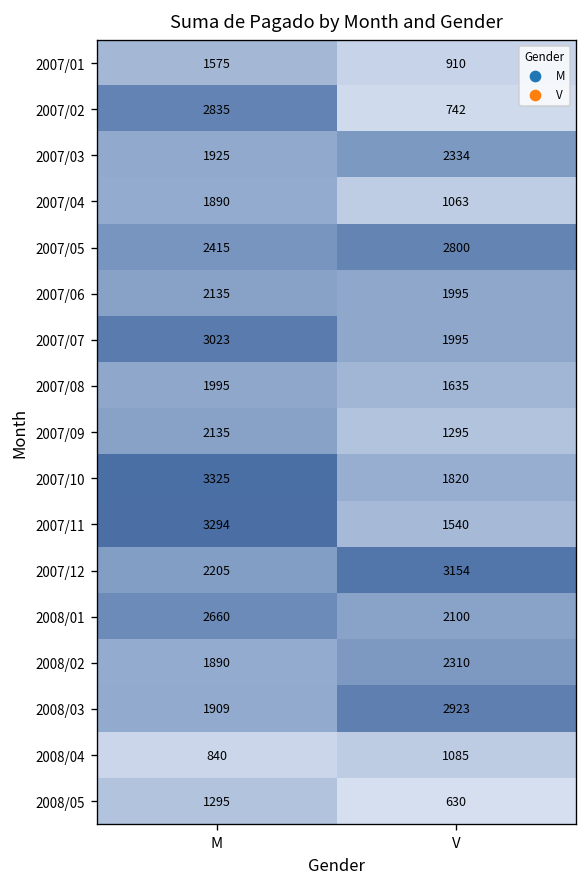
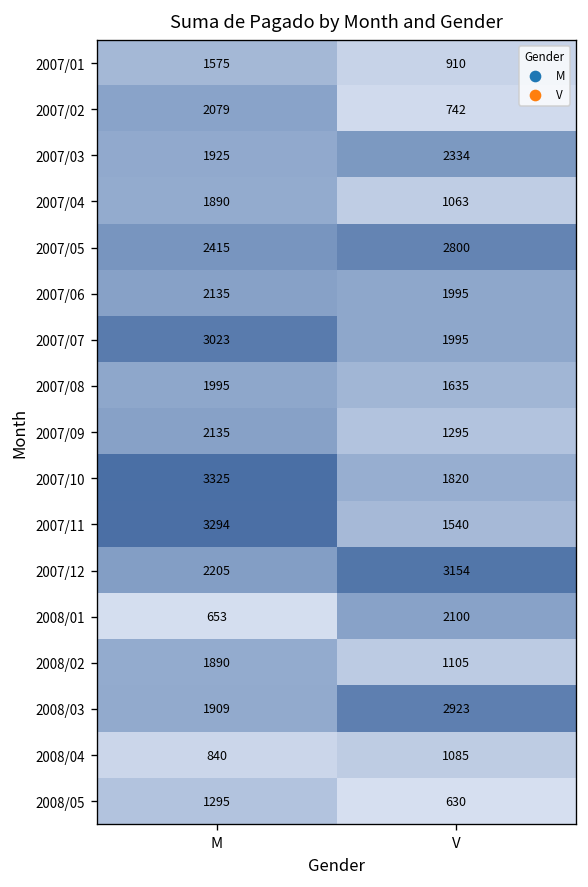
  {
    "2007/01": {
      "M": 1575,
      "V": 910
    },
    "2007/02": {
-     "M": 2835,
+     "M": 2079,
      "V": 742
    },
    "2007/03": {
      "M": 1925,
      "V": 2334
    },
    "2007/04": {
      "M": 1890,
      "V": 1063
    },
    "2007/05": {
      "M": 2415,
      "V": 2800
    },
    "2007/06": {
      "M": 2135,
      "V": 1995
    },
    "2007/07": {
      "M": 3023,
      "V": 1995
    },
    "2007/08": {
      "M": 1995,
      "V": 1635
    },
    "2007/09": {
      "M": 2135,
      "V": 1295
    },
    "2007/10": {
      "M": 3325,
      "V": 1820
    },
    "2007/11": {
      "M": 3294,
      "V": 1540
    },
    "2007/12": {
      "M": 2205,
      "V": 3154
    },
    "2008/01": {
-     "M": 2660,
+     "M": 653,
      "V": 2100
    },
    "2008/02": {
      "M": 1890,
-     "V": 2310
+     "V": 1105
    },
    "2008/03": {
      "M": 1909,
      "V": 2923
    },
    "2008/04": {
      "M": 840,
      "V": 1085
    },
    "2008/05": {
      "M": 1295,
      "V": 630
    }
  }
